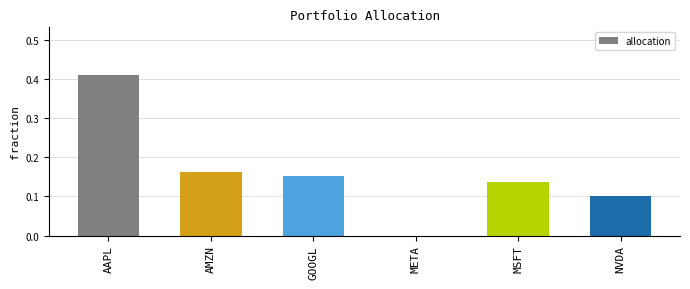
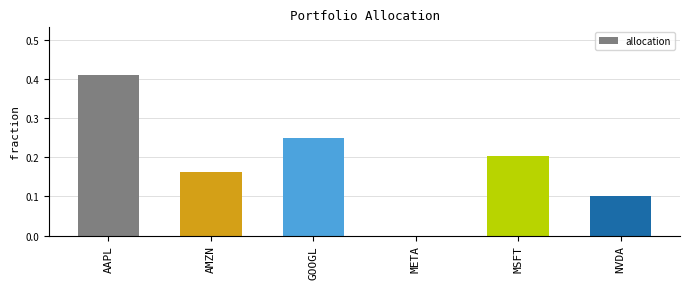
  {
    "AAPL": 0.41,
    "AMZN": 0.16,
-   "GOOGL": 0.15,
-   "MSFT": 0.14,
+   "GOOGL": 0.25,
+   "MSFT": 0.20,
    "NVDA": 0.10
  }
